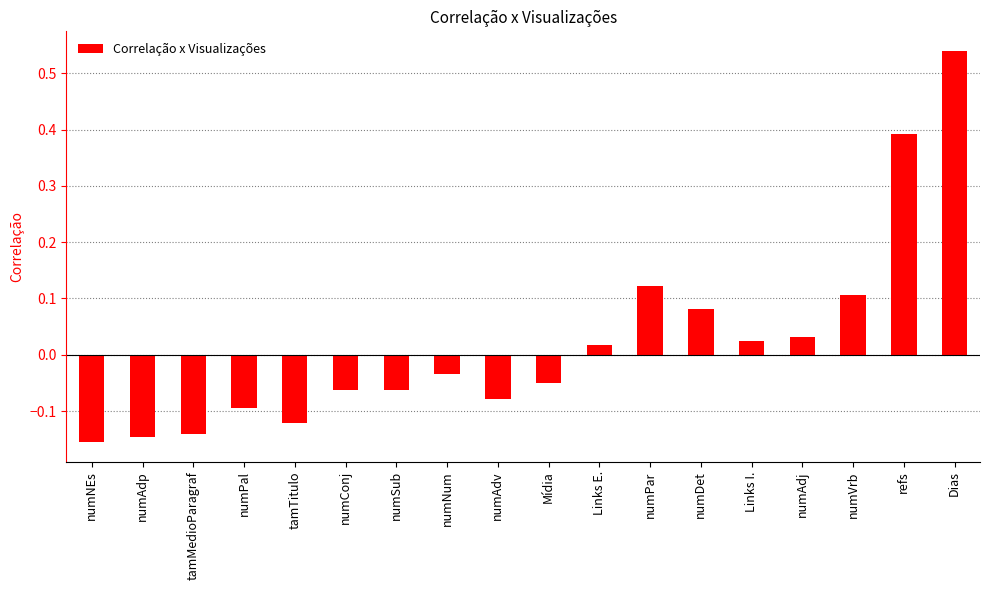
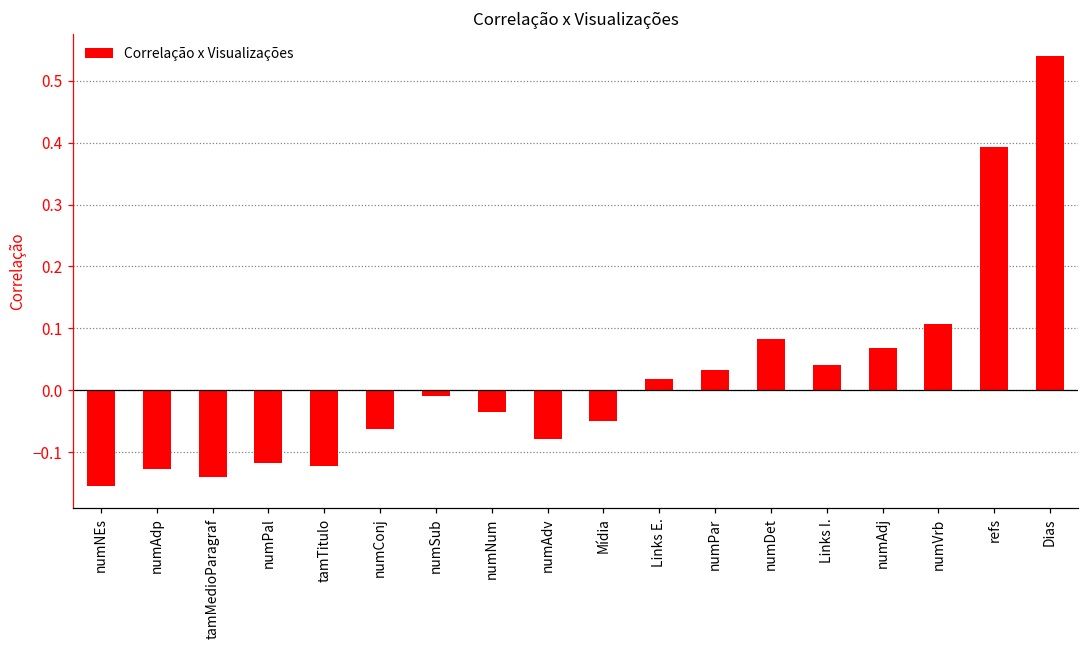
  {
    "numNEs": -0.16,
-   "numAdp": -0.15,
+   "numAdp": -0.13,
    "tamMedioParagraf": -0.14,
-   "numPal": -0.10,
+   "numPal": -0.12,
    "tamTitulo": -0.12,
    "numConj": -0.06,
-   "numSub": -0.06,
+   "numSub": -0.01,
    "numNum": -0.04,
    "numAdv": -0.08,
    "Mídia": -0.05,
    "Links E.": 0.02,
-   "numPar": 0.12,
+   "numPar": 0.03,
    "numDet": 0.08,
-   "Links I.": 0.03,
-   "numAdj": 0.03,
+   "Links I.": 0.04,
+   "numAdj": 0.07,
    "numVrb": 0.11,
    "refs": 0.39,
    "Dias": 0.54
  }
